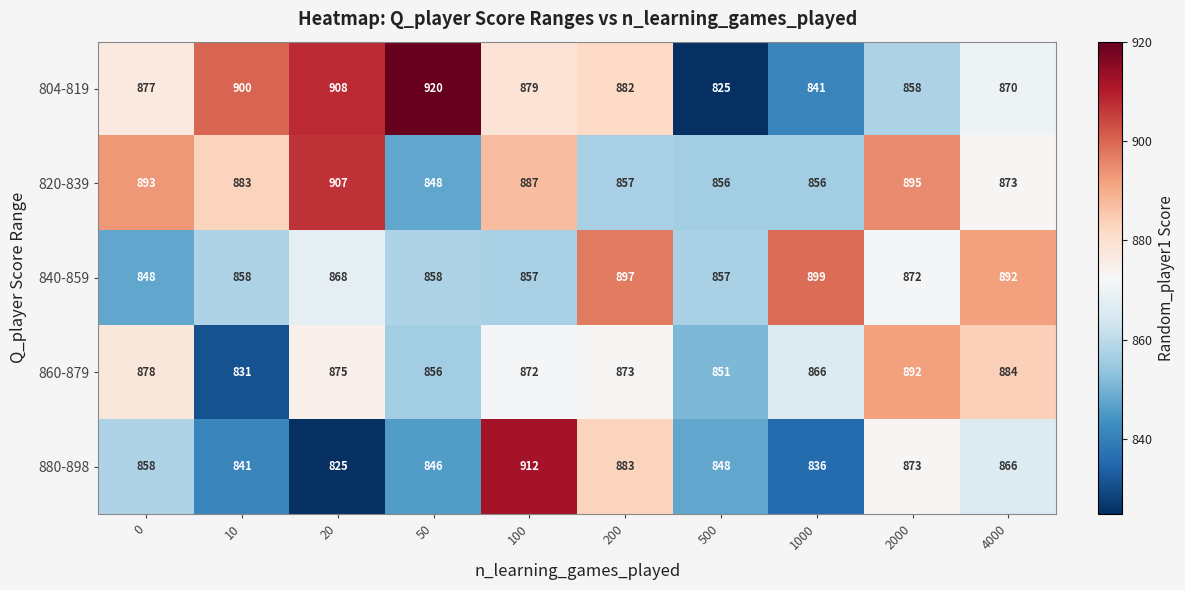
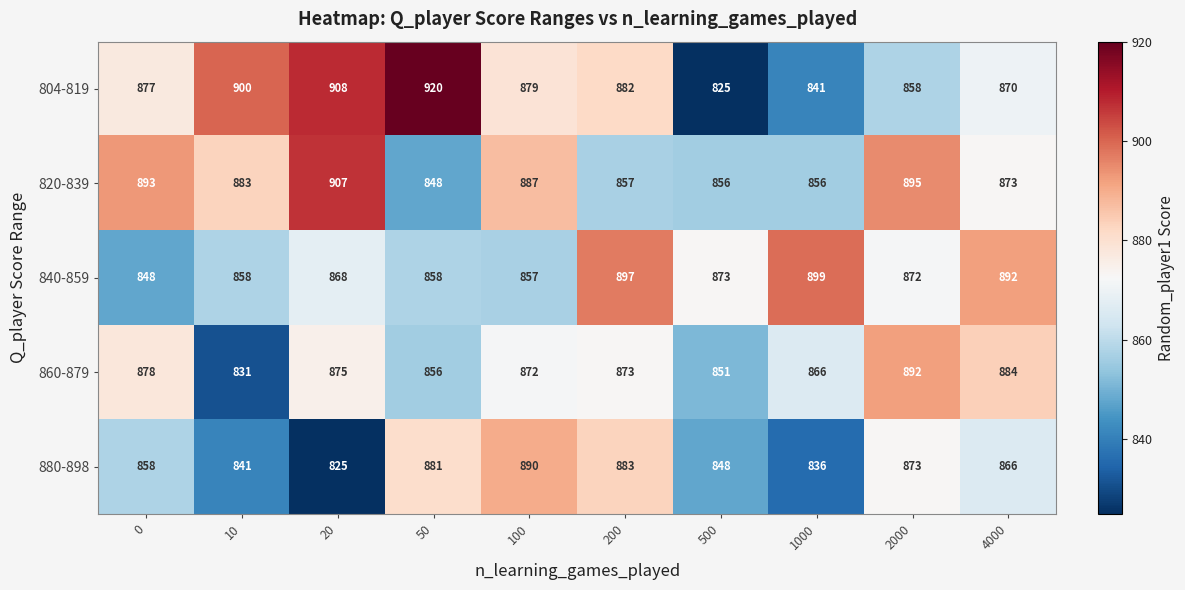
  {
    "804-819": {
      "0": 877,
      "10": 900,
      "20": 908,
      "50": 920,
      "100": 879,
      "200": 882,
      "500": 825,
      "1000": 841,
      "2000": 858,
      "4000": 870
    },
    "820-839": {
      "0": 893,
      "10": 883,
      "20": 907,
      "50": 848,
      "100": 887,
      "200": 857,
      "500": 856,
      "1000": 856,
      "2000": 895,
      "4000": 873
    },
    "840-859": {
      "0": 848,
      "10": 858,
      "20": 868,
      "50": 858,
      "100": 857,
      "200": 897,
-     "500": 857,
+     "500": 873,
      "1000": 899,
      "2000": 872,
      "4000": 892
    },
    "860-879": {
      "0": 878,
      "10": 831,
      "20": 875,
      "50": 856,
      "100": 872,
      "200": 873,
      "500": 851,
      "1000": 866,
      "2000": 892,
      "4000": 884
    },
    "880-898": {
      "0": 858,
      "10": 841,
      "20": 825,
-     "50": 846,
-     "100": 912,
+     "50": 881,
+     "100": 890,
      "200": 883,
      "500": 848,
      "1000": 836,
      "2000": 873,
      "4000": 866
    }
  }
